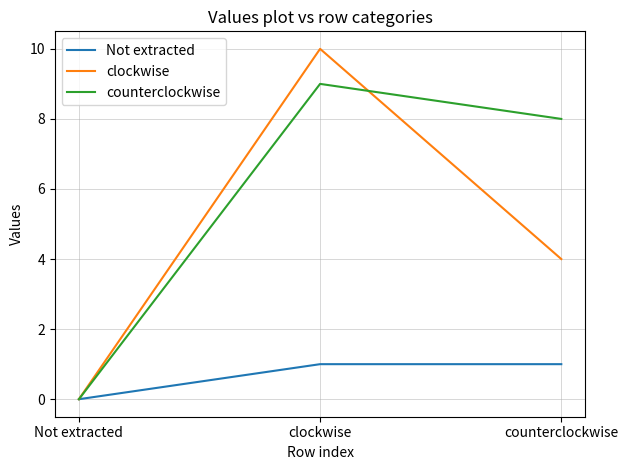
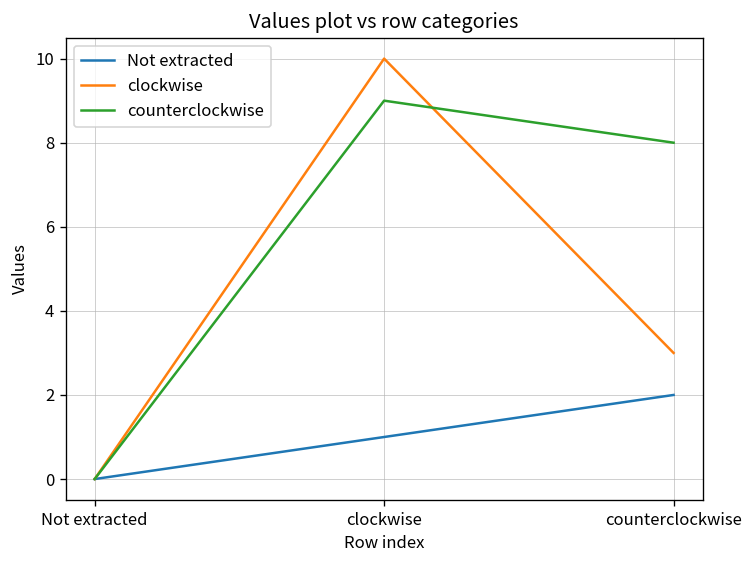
  {
    "Not extracted": {
      "clockwise": 1,
-     "counterclockwise": 1
+     "counterclockwise": 2
    },
    "clockwise": {
      "clockwise": 10,
-     "counterclockwise": 4
+     "counterclockwise": 3
    },
    "counterclockwise": {
      "clockwise": 9,
      "counterclockwise": 8
    }
  }
